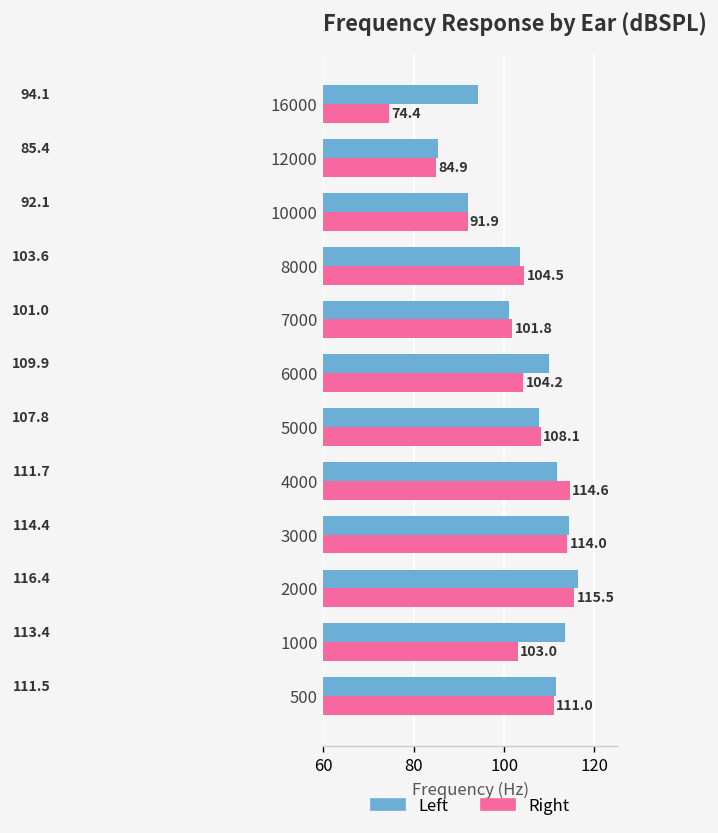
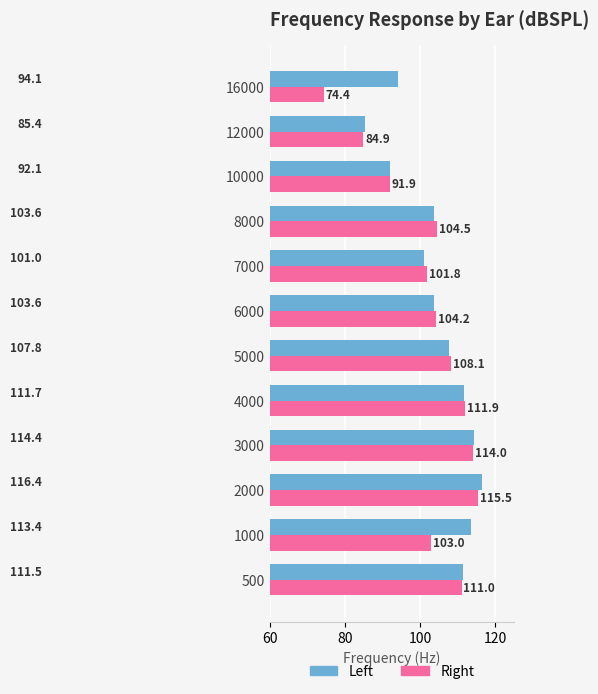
  {
    "Left": {
-     "6000": 109.9
+     "6000": 103.6
    },
    "Right": {
      "16000": 74.4,
      "12000": 84.9,
      "10000": 91.9,
      "8000": 104.5,
      "7000": 101.8,
      "6000": 104.2,
      "5000": 108.1,
-     "4000": 114.6,
+     "4000": 111.9,
      "3000": 114.0,
      "2000": 115.5,
      "1000": 103.0,
      "500": 111.0
    }
  }
